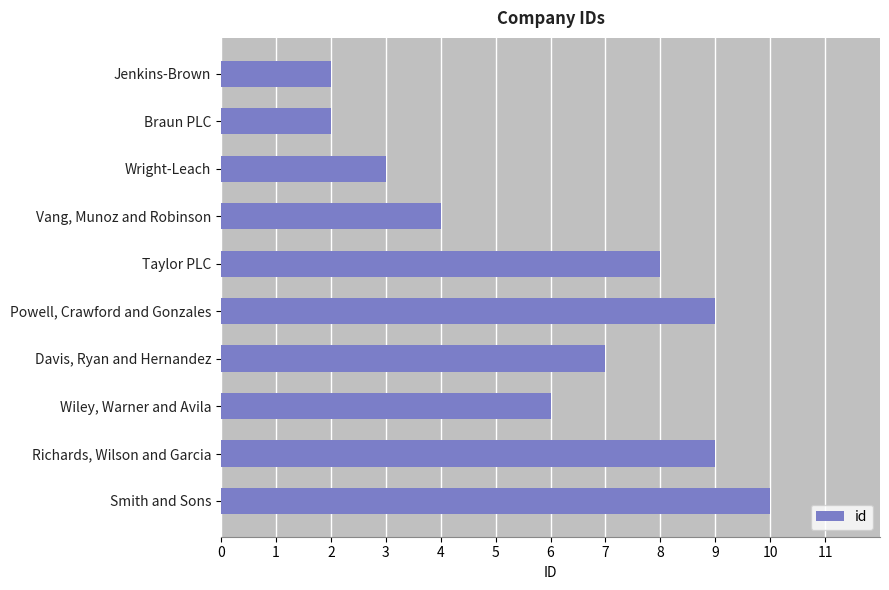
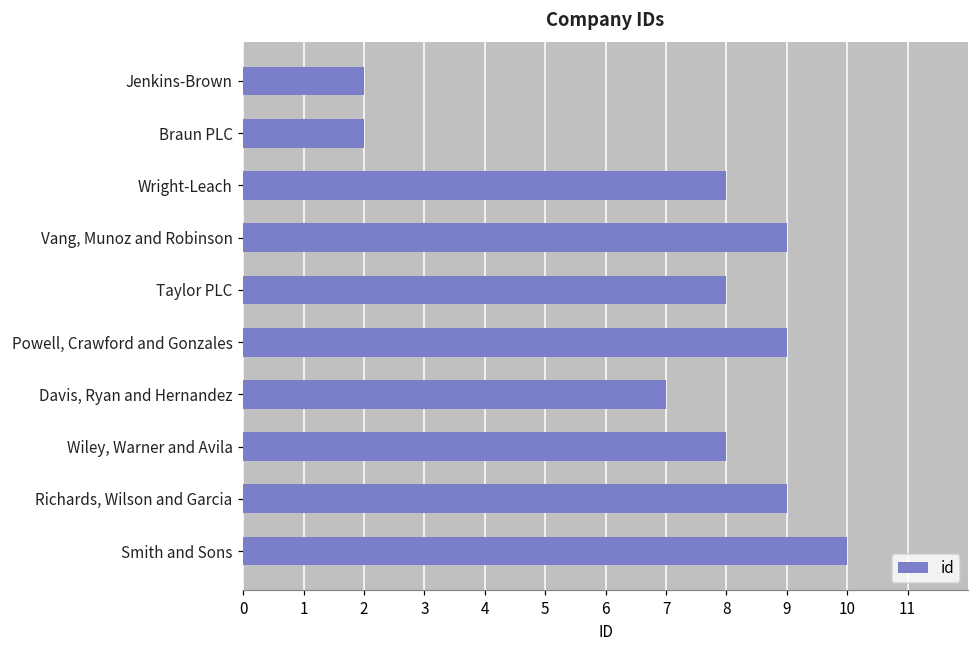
  {
    "Jenkins-Brown": 2,
    "Braun PLC": 2,
-   "Wright-Leach": 3,
-   "Vang, Munoz and Robinson": 4,
+   "Wright-Leach": 8,
+   "Vang, Munoz and Robinson": 9,
    "Taylor PLC": 8,
    "Powell, Crawford and Gonzales": 9,
    "Davis, Ryan and Hernandez": 7,
-   "Wiley, Warner and Avila": 6,
+   "Wiley, Warner and Avila": 8,
    "Richards, Wilson and Garcia": 9,
    "Smith and Sons": 10
  }
